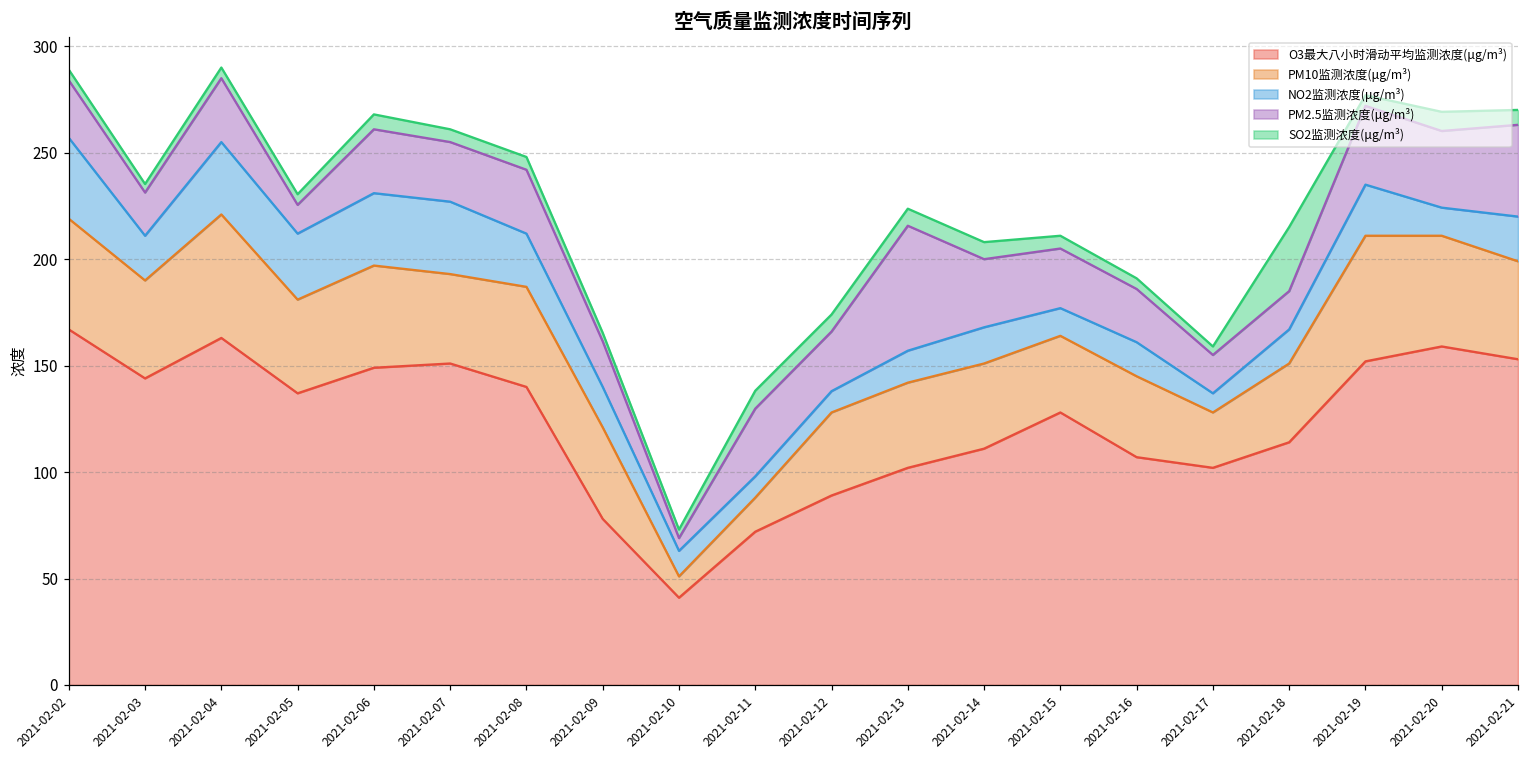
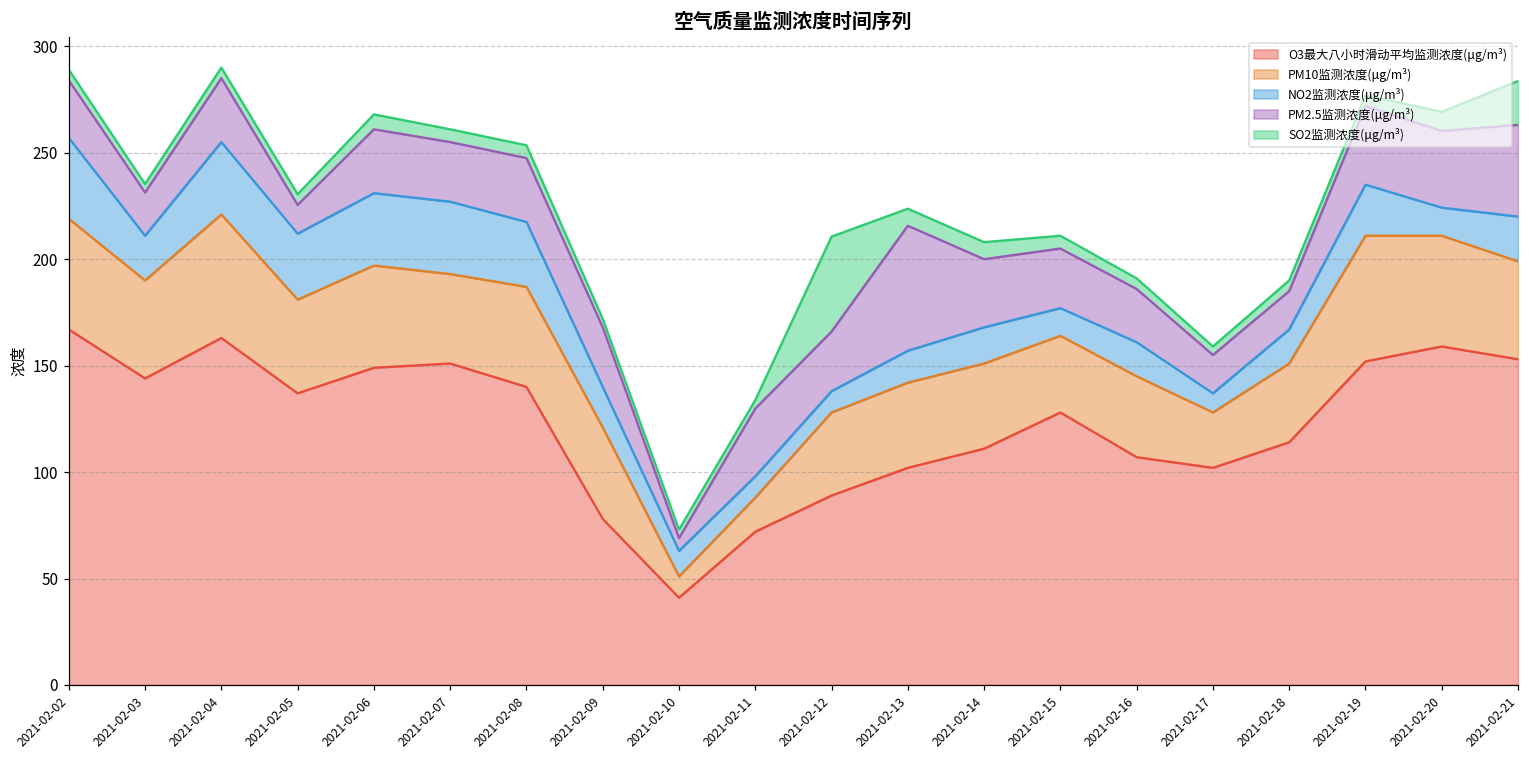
  {
    "NO2监测浓度(μg/m³)": {
      "2021-02-02": 38,
      "2021-02-03": 21,
      "2021-02-04": 34,
      "2021-02-05": 31,
      "2021-02-06": 34,
      "2021-02-07": 34,
-     "2021-02-08": 25,
+     "2021-02-08": 31,
      "2021-02-09": 19,
      "2021-02-10": 12,
      "2021-02-11": 10,
      "2021-02-12": 10,
      "2021-02-13": 15,
      "2021-02-14": 17,
      "2021-02-15": 13,
      "2021-02-16": 16,
      "2021-02-17": 9,
      "2021-02-18": 16,
      "2021-02-19": 24,
      "2021-02-20": 13,
      "2021-02-21": 21
    },
    "PM2.5监测浓度(μg/m³)": {
      "2021-02-02": 27,
      "2021-02-03": 20,
      "2021-02-04": 30,
      "2021-02-05": 14,
      "2021-02-06": 30,
      "2021-02-07": 28,
      "2021-02-08": 30,
-     "2021-02-09": 21,
+     "2021-02-09": 28,
      "2021-02-10": 6,
      "2021-02-11": 32,
      "2021-02-12": 28,
      "2021-02-13": 59,
      "2021-02-14": 32,
      "2021-02-15": 28,
      "2021-02-16": 25,
      "2021-02-17": 18,
      "2021-02-18": 18,
      "2021-02-21": 43
    },
    "SO2监测浓度(μg/m³)": {
      "2021-02-02": 5,
      "2021-02-03": 4,
      "2021-02-04": 5,
      "2021-02-05": 5,
      "2021-02-06": 7,
      "2021-02-07": 6,
      "2021-02-08": 6,
      "2021-02-09": 4,
      "2021-02-10": 4,
-     "2021-02-11": 8,
-     "2021-02-12": 8,
+     "2021-02-11": 4,
+     "2021-02-12": 45,
      "2021-02-13": 8,
      "2021-02-14": 8,
      "2021-02-15": 6,
      "2021-02-16": 5,
      "2021-02-17": 4,
-     "2021-02-18": 30,
-     "2021-02-21": 7
+     "2021-02-18": 5,
+     "2021-02-21": 21
    }
  }
